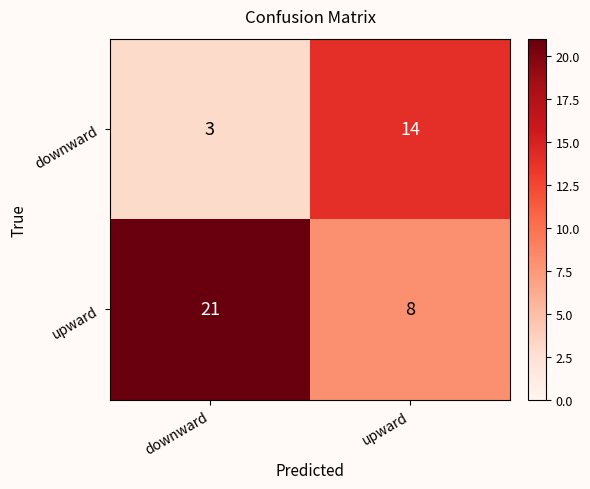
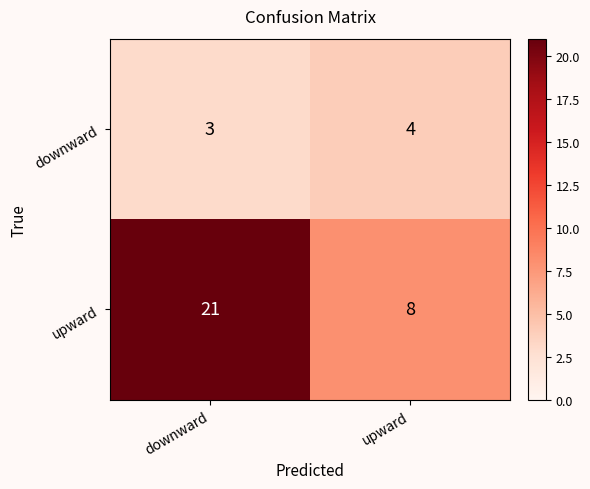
  {
    "downward": {
      "downward": 3,
-     "upward": 14
+     "upward": 4
    },
    "upward": {
      "downward": 21,
      "upward": 8
    }
  }
